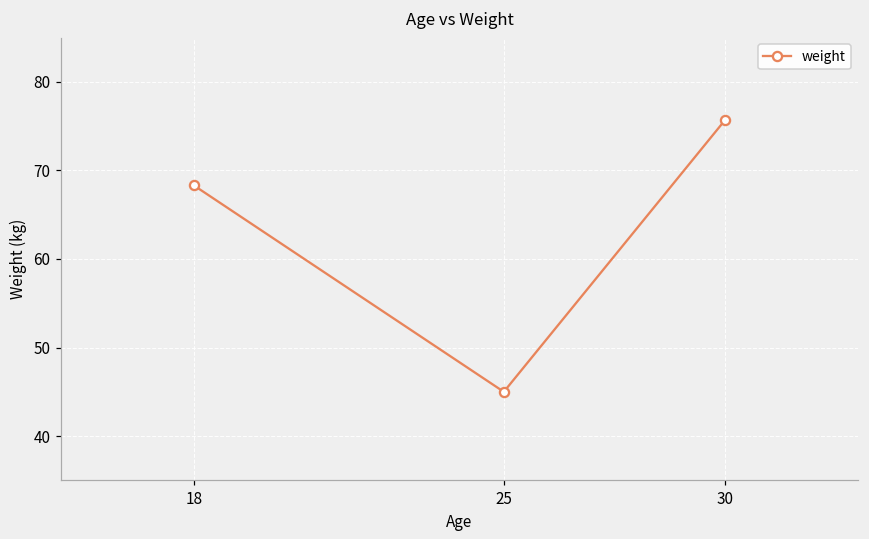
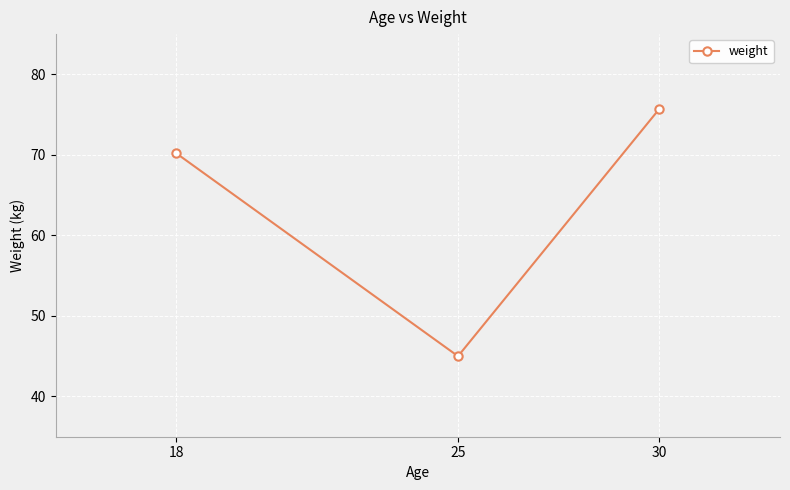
  {
-   "18": 68,
+   "18": 70,
    "25": 45,
    "30": 76
  }
